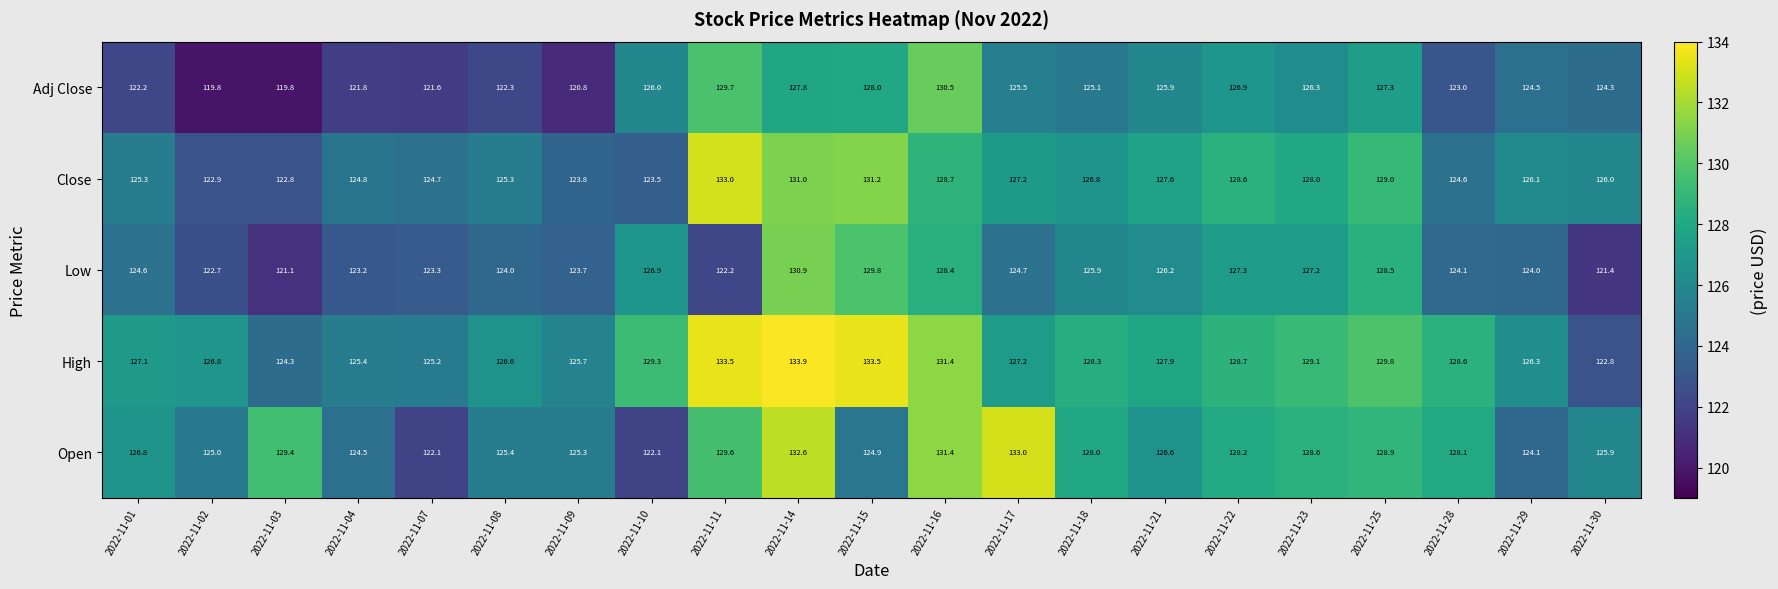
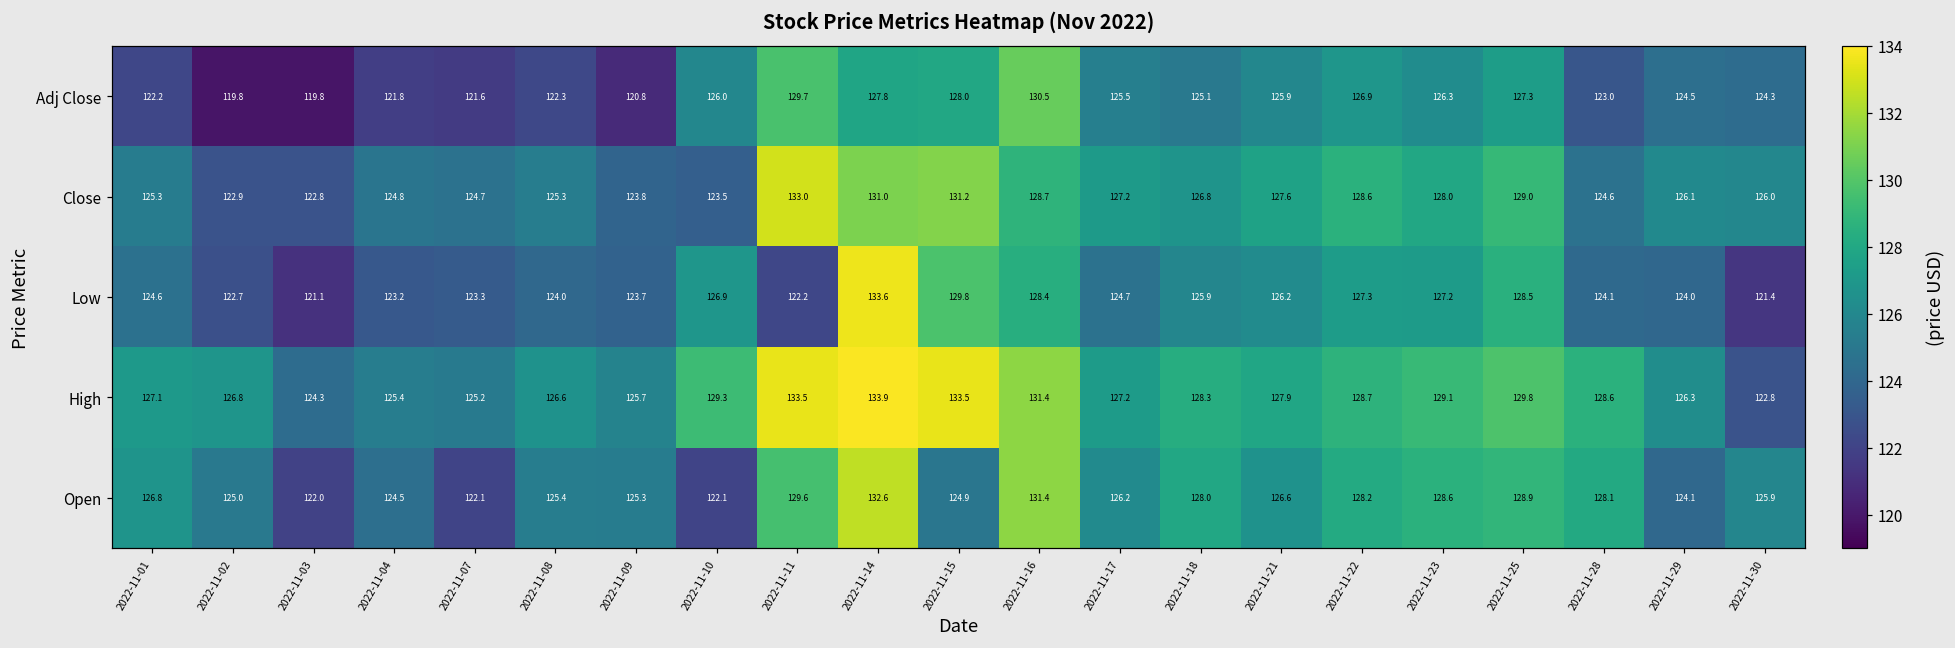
  {
    "Adj Close": {
      "2022-11-01": 122.2,
      "2022-11-02": 119.8,
      "2022-11-03": 119.8,
      "2022-11-04": 121.8,
      "2022-11-07": 121.6,
      "2022-11-08": 122.3,
      "2022-11-09": 120.8,
      "2022-11-10": 126.0,
      "2022-11-11": 129.7,
      "2022-11-14": 127.8,
      "2022-11-15": 128.0,
      "2022-11-16": 130.5,
      "2022-11-17": 125.5,
      "2022-11-18": 125.1,
      "2022-11-21": 125.9,
      "2022-11-22": 126.9,
      "2022-11-23": 126.3,
      "2022-11-25": 127.3,
      "2022-11-28": 123.0,
      "2022-11-29": 124.5,
      "2022-11-30": 124.3
    },
    "Close": {
      "2022-11-01": 125.3,
      "2022-11-02": 122.9,
      "2022-11-03": 122.8,
      "2022-11-04": 124.8,
      "2022-11-07": 124.7,
      "2022-11-08": 125.3,
      "2022-11-09": 123.8,
      "2022-11-10": 123.5,
      "2022-11-11": 133.0,
      "2022-11-14": 131.0,
      "2022-11-15": 131.2,
      "2022-11-16": 128.7,
      "2022-11-17": 127.2,
      "2022-11-18": 126.8,
      "2022-11-21": 127.6,
      "2022-11-22": 128.6,
      "2022-11-23": 128.0,
      "2022-11-25": 129.0,
      "2022-11-28": 124.6,
      "2022-11-29": 126.1,
      "2022-11-30": 126.0
    },
    "Low": {
      "2022-11-01": 124.6,
      "2022-11-02": 122.7,
      "2022-11-03": 121.1,
      "2022-11-04": 123.2,
      "2022-11-07": 123.3,
      "2022-11-08": 124.0,
      "2022-11-09": 123.7,
      "2022-11-10": 126.9,
      "2022-11-11": 122.2,
-     "2022-11-14": 130.9,
+     "2022-11-14": 133.6,
      "2022-11-15": 129.8,
      "2022-11-16": 128.4,
      "2022-11-17": 124.7,
      "2022-11-18": 125.9,
      "2022-11-21": 126.2,
      "2022-11-22": 127.3,
      "2022-11-23": 127.2,
      "2022-11-25": 128.5,
      "2022-11-28": 124.1,
      "2022-11-29": 124.0,
      "2022-11-30": 121.4
    },
    "High": {
      "2022-11-01": 127.1,
      "2022-11-02": 126.8,
      "2022-11-03": 124.3,
      "2022-11-04": 125.4,
      "2022-11-07": 125.2,
      "2022-11-08": 126.6,
      "2022-11-09": 125.7,
      "2022-11-10": 129.3,
      "2022-11-11": 133.5,
      "2022-11-14": 133.9,
      "2022-11-15": 133.5,
      "2022-11-16": 131.4,
      "2022-11-17": 127.2,
      "2022-11-18": 128.3,
      "2022-11-21": 127.9,
      "2022-11-22": 128.7,
      "2022-11-23": 129.1,
      "2022-11-25": 129.8,
      "2022-11-28": 128.6,
      "2022-11-29": 126.3,
      "2022-11-30": 122.8
    },
    "Open": {
      "2022-11-01": 126.8,
      "2022-11-02": 125.0,
-     "2022-11-03": 129.4,
+     "2022-11-03": 122.0,
      "2022-11-04": 124.5,
      "2022-11-07": 122.1,
      "2022-11-08": 125.4,
      "2022-11-09": 125.3,
      "2022-11-10": 122.1,
      "2022-11-11": 129.6,
      "2022-11-14": 132.6,
      "2022-11-15": 124.9,
      "2022-11-16": 131.4,
-     "2022-11-17": 133.0,
+     "2022-11-17": 126.2,
      "2022-11-18": 128.0,
      "2022-11-21": 126.6,
      "2022-11-22": 128.2,
      "2022-11-23": 128.6,
      "2022-11-25": 128.9,
      "2022-11-28": 128.1,
      "2022-11-29": 124.1,
      "2022-11-30": 125.9
    }
  }
